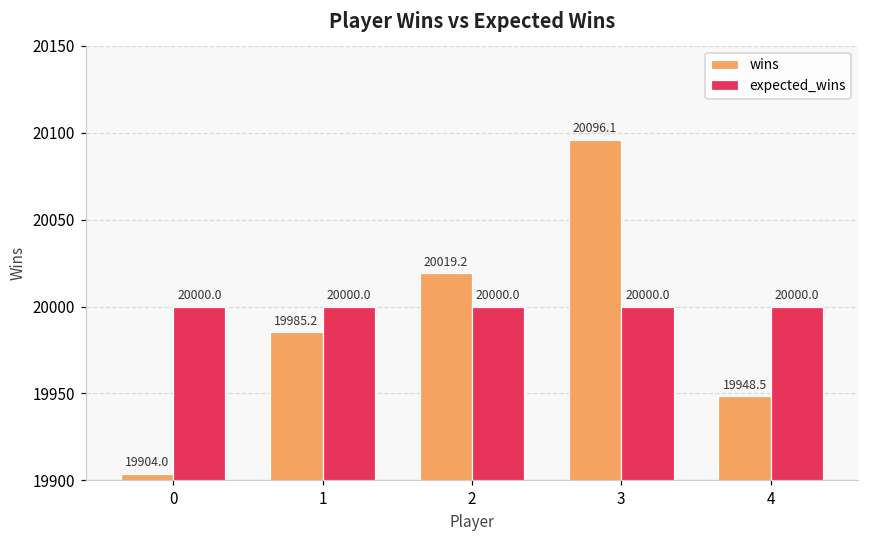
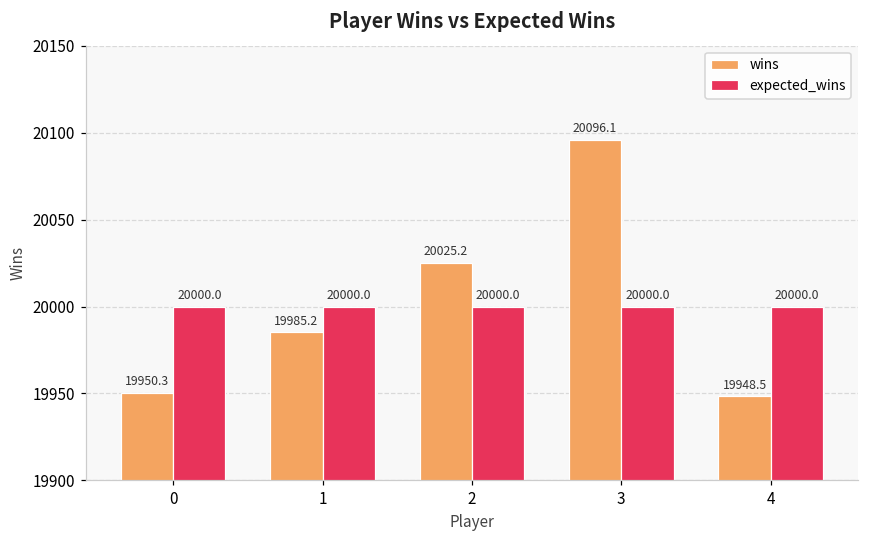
  {
    "wins": {
-     "0": 19904.0,
+     "0": 19950.3,
      "1": 19985.2,
-     "2": 20019.2,
+     "2": 20025.2,
      "3": 20096.1,
      "4": 19948.5
    },
    "expected_wins": {
      "0": 20000.0,
      "1": 20000.0,
      "2": 20000.0,
      "3": 20000.0,
      "4": 20000.0
    }
  }
